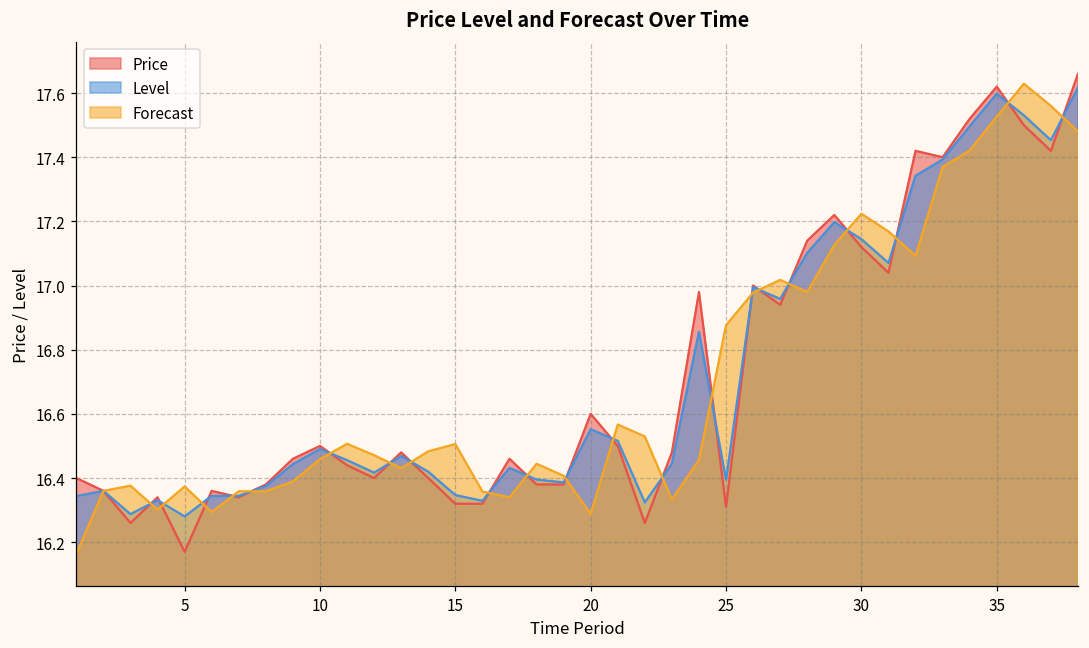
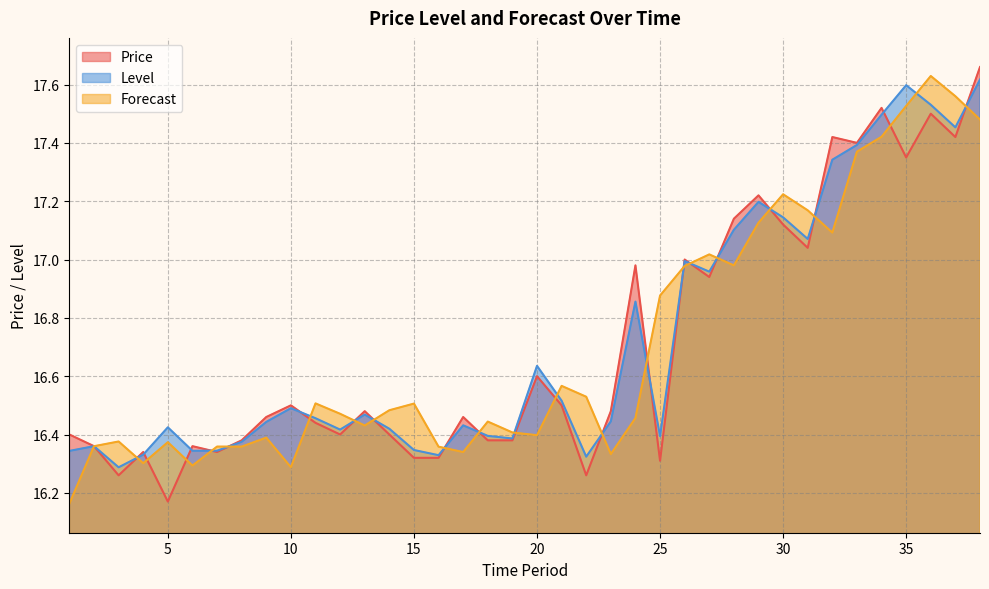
  {
    "Price": {
      "5": 16.17,
      "10": 16.50,
      "15": 16.32,
      "20": 16.60,
      "25": 16.31,
      "30": 17.12,
-     "35": 17.62
+     "35": 17.35
    },
    "Level": {
-     "5": 16.28,
+     "5": 16.42,
      "10": 16.49,
      "15": 16.35,
-     "20": 16.55,
+     "20": 16.64,
      "25": 16.39,
      "30": 17.14,
      "35": 17.60
    },
    "Forecast": {
      "5": 16.37,
-     "10": 16.46,
+     "10": 16.29,
      "15": 16.51,
-     "20": 16.29,
+     "20": 16.40,
      "25": 16.88,
      "30": 17.22,
      "35": 17.53
    }
  }
